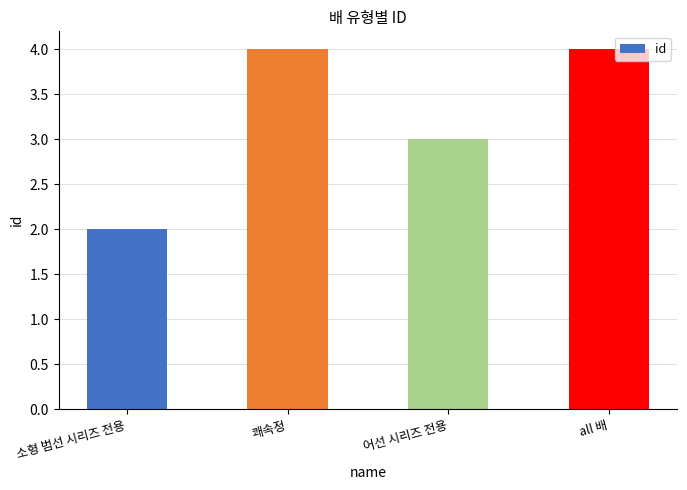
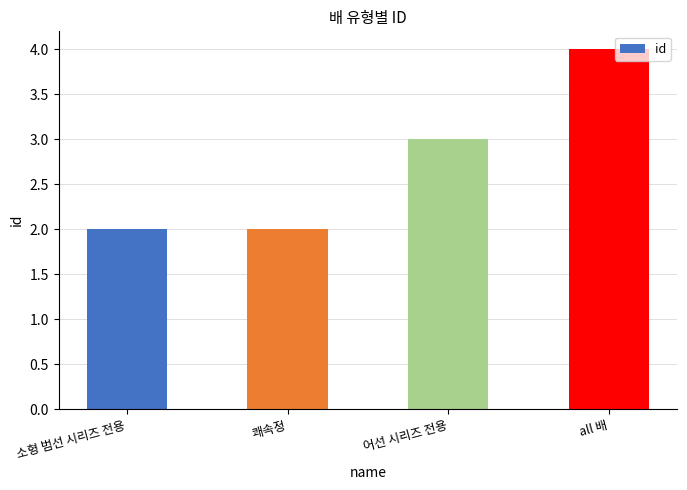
  {
    "소형 범선 시리즈 전용": 2,
-   "쾌속정": 4,
+   "쾌속정": 2,
    "어선 시리즈 전용": 3,
    "all 배": 4
  }
